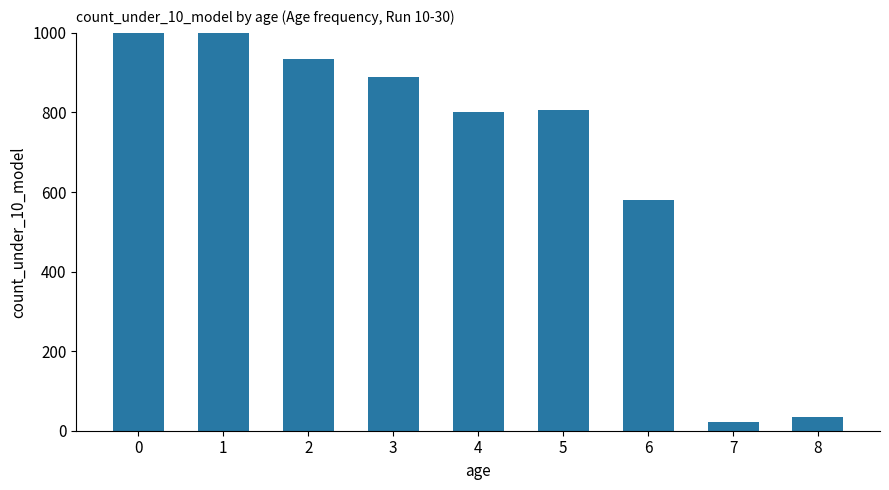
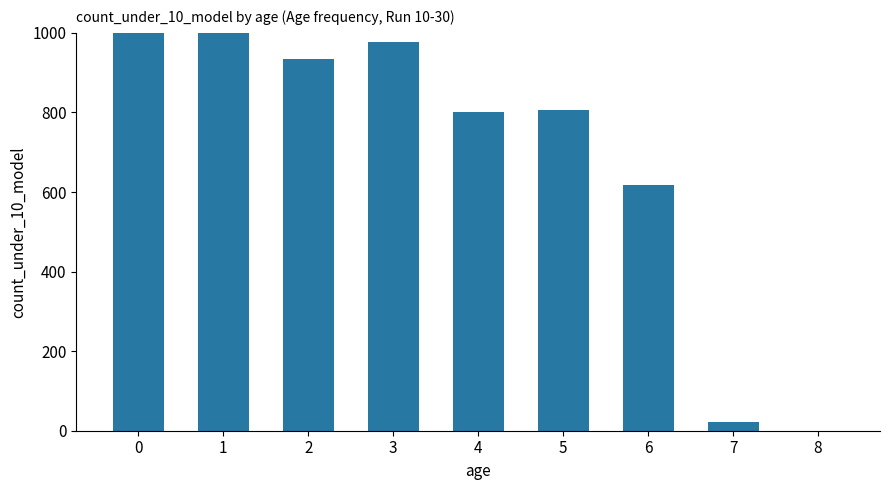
  {
    "0": 1000,
    "1": 1000,
    "2": 930,
-   "3": 890,
+   "3": 980,
    "4": 800,
    "5": 810,
-   "6": 580,
+   "6": 620,
    "7": 20,
-   "8": 40
+   "8": 0
  }
